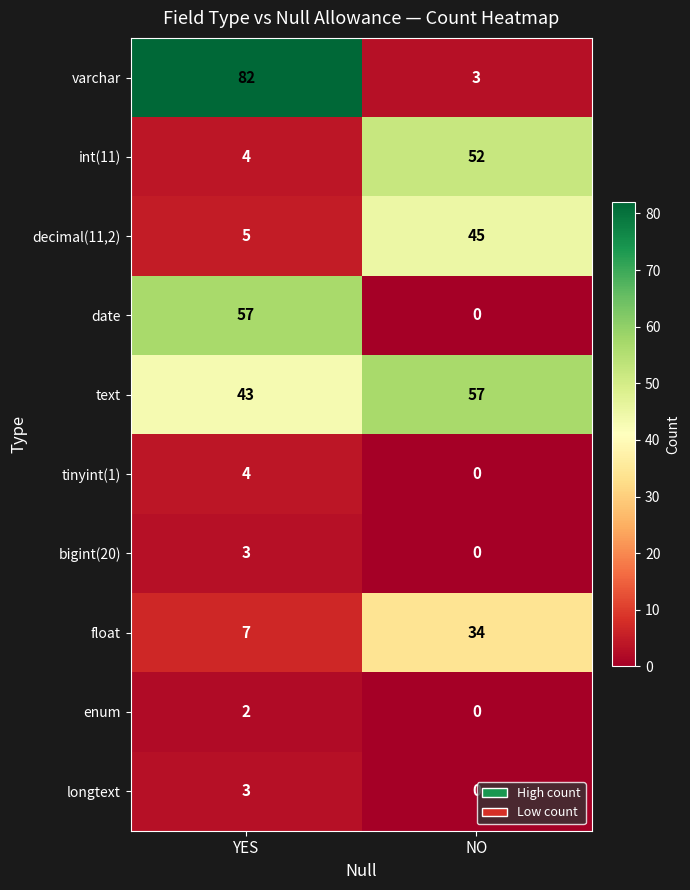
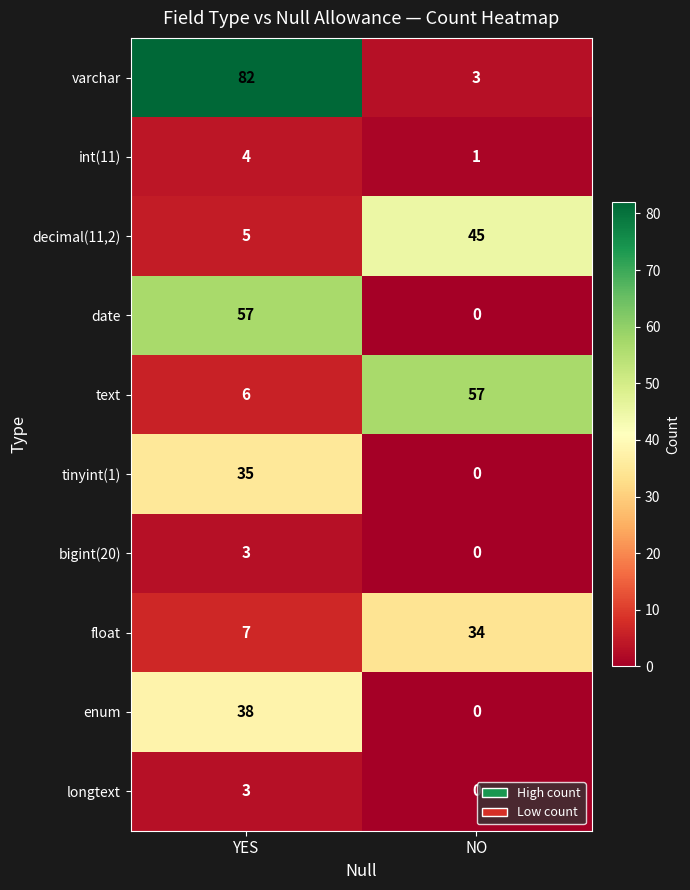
  {
    "varchar": {
      "YES": 82,
      "NO": 3
    },
    "int(11)": {
      "YES": 4,
-     "NO": 52
+     "NO": 1
    },
    "decimal(11,2)": {
      "YES": 5,
      "NO": 45
    },
    "date": {
      "YES": 57,
      "NO": 0
    },
    "text": {
-     "YES": 43,
+     "YES": 6,
      "NO": 57
    },
    "tinyint(1)": {
-     "YES": 4,
+     "YES": 35,
      "NO": 0
    },
    "bigint(20)": {
      "YES": 3,
      "NO": 0
    },
    "float": {
      "YES": 7,
      "NO": 34
    },
    "enum": {
-     "YES": 2,
+     "YES": 38,
      "NO": 0
    },
    "longtext": {
      "YES": 3
    }
  }
